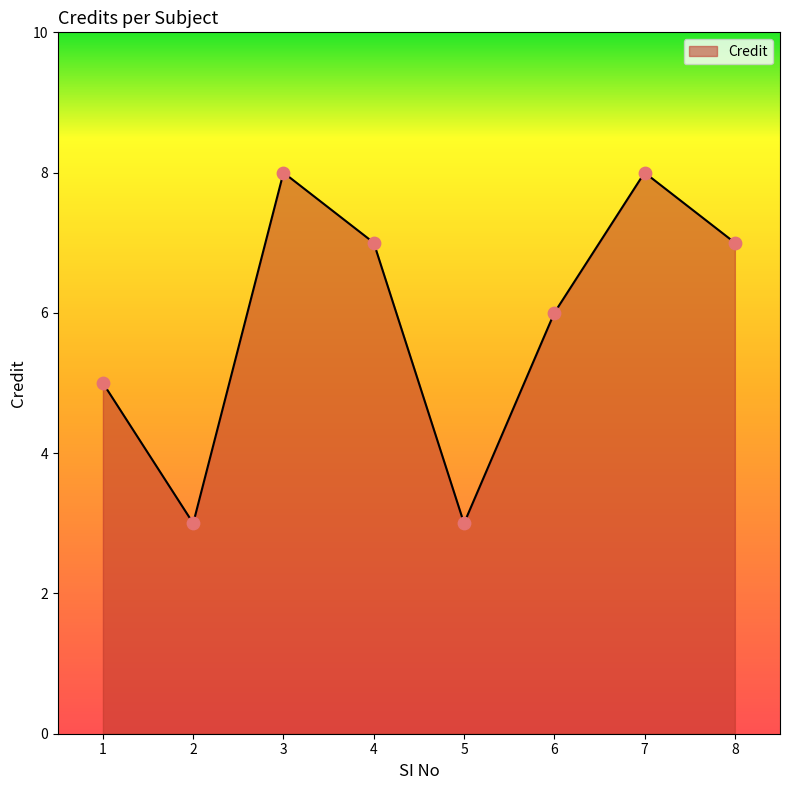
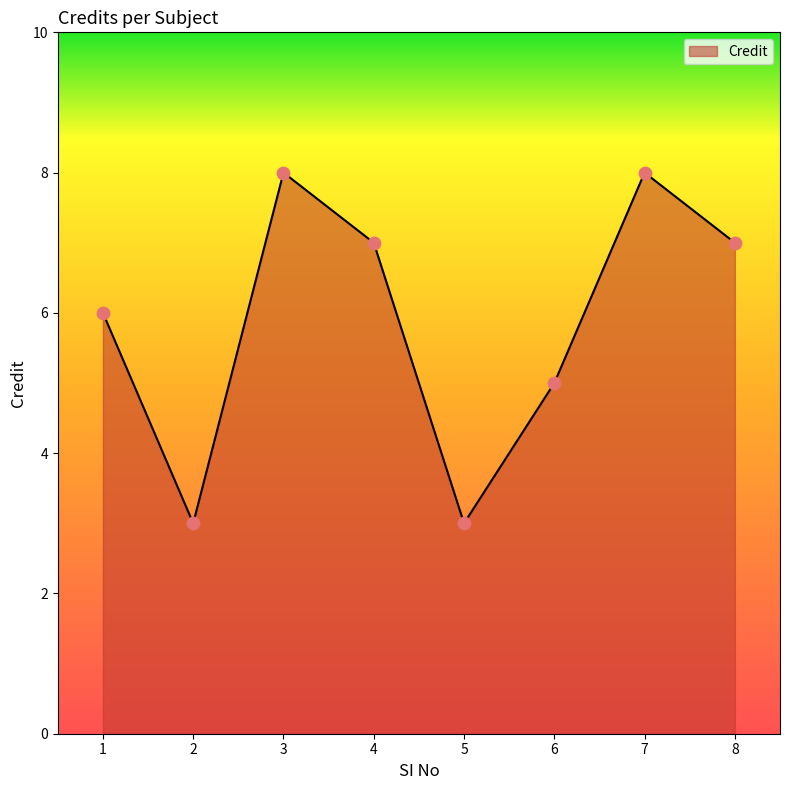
  {
-   "1": 5,
+   "1": 6,
    "2": 3,
    "3": 8,
    "4": 7,
    "5": 3,
-   "6": 6,
+   "6": 5,
    "7": 8,
    "8": 7
  }
